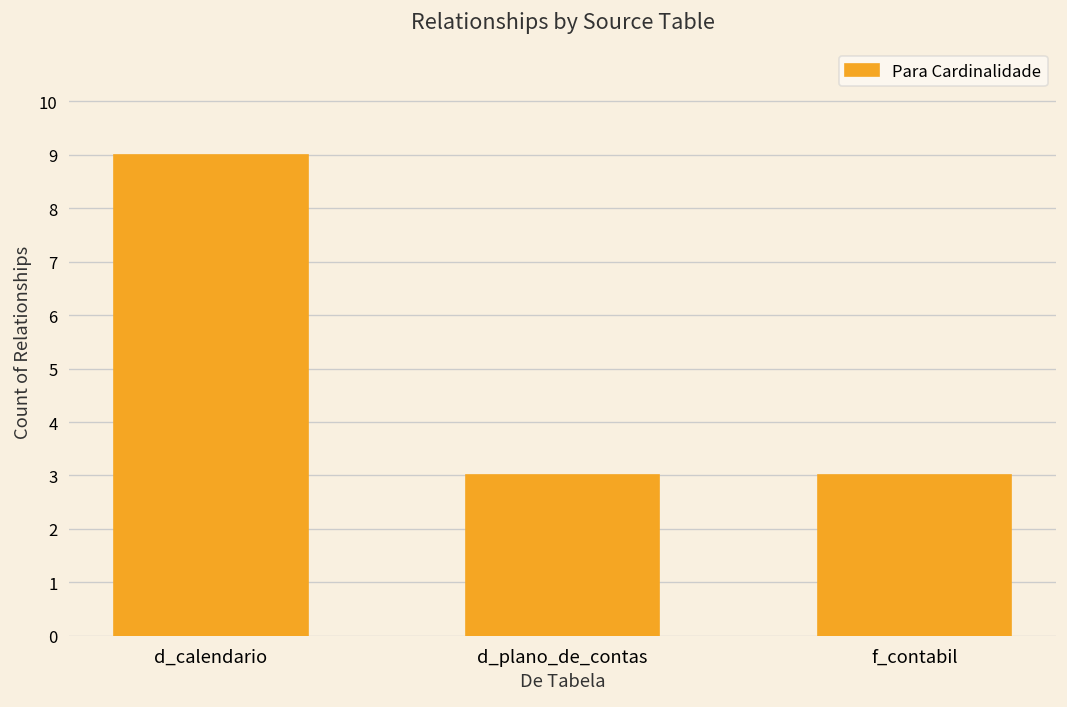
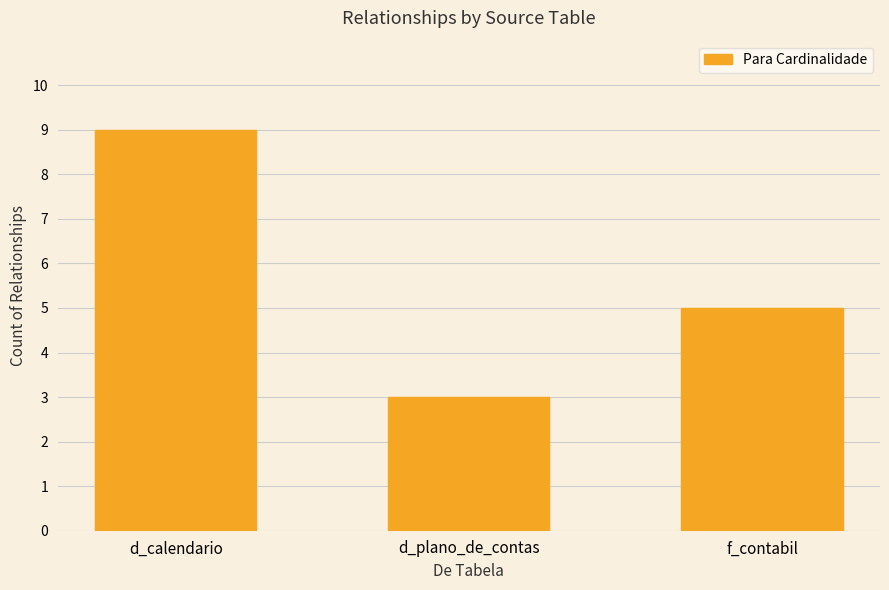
  {
    "d_calendario": 9,
    "d_plano_de_contas": 3,
-   "f_contabil": 3
+   "f_contabil": 5
  }
